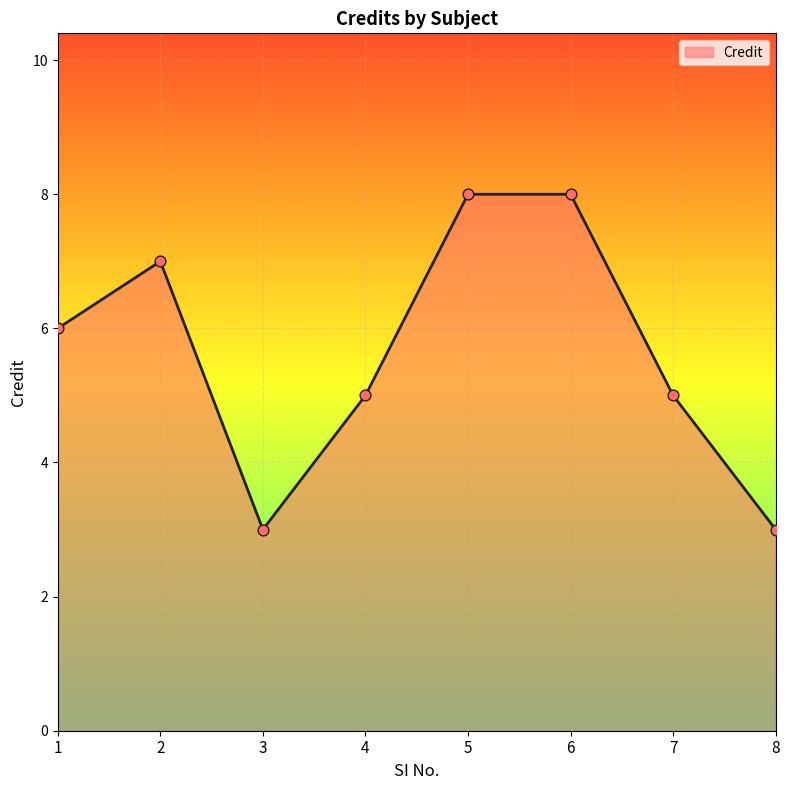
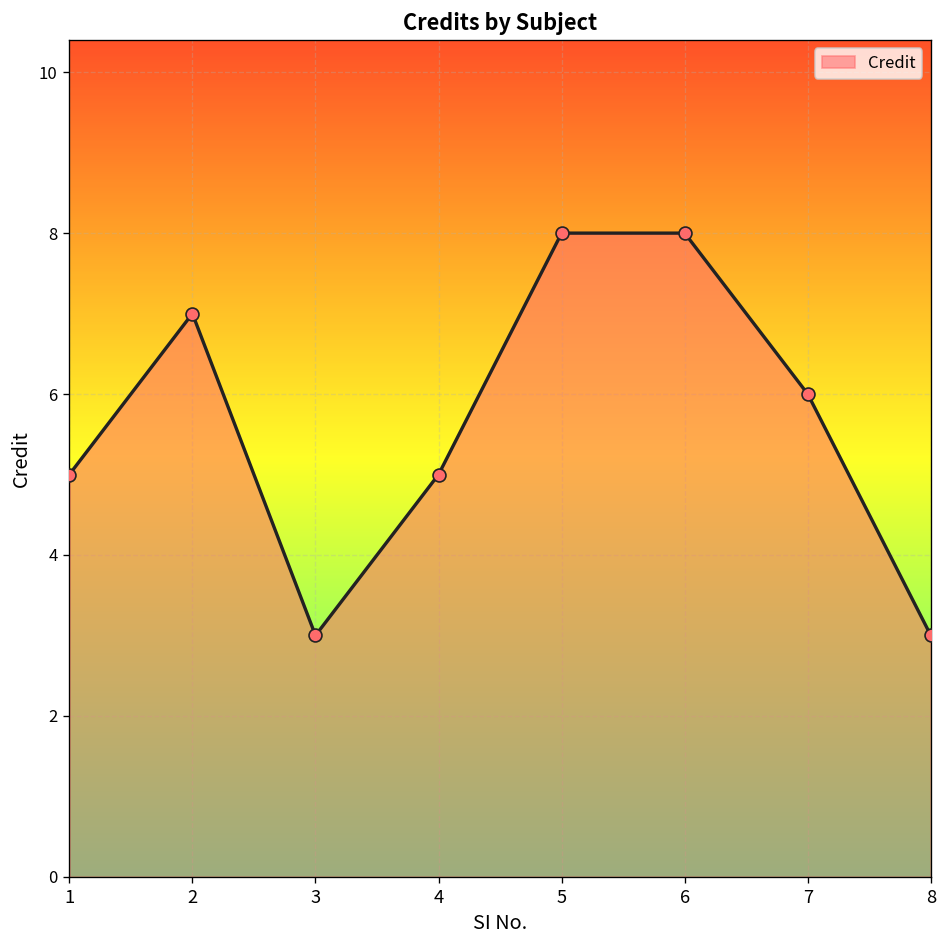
  {
-   "1": 6,
+   "1": 5,
    "2": 7,
    "3": 3,
    "4": 5,
    "5": 8,
    "6": 8,
-   "7": 5,
+   "7": 6,
    "8": 3
  }
